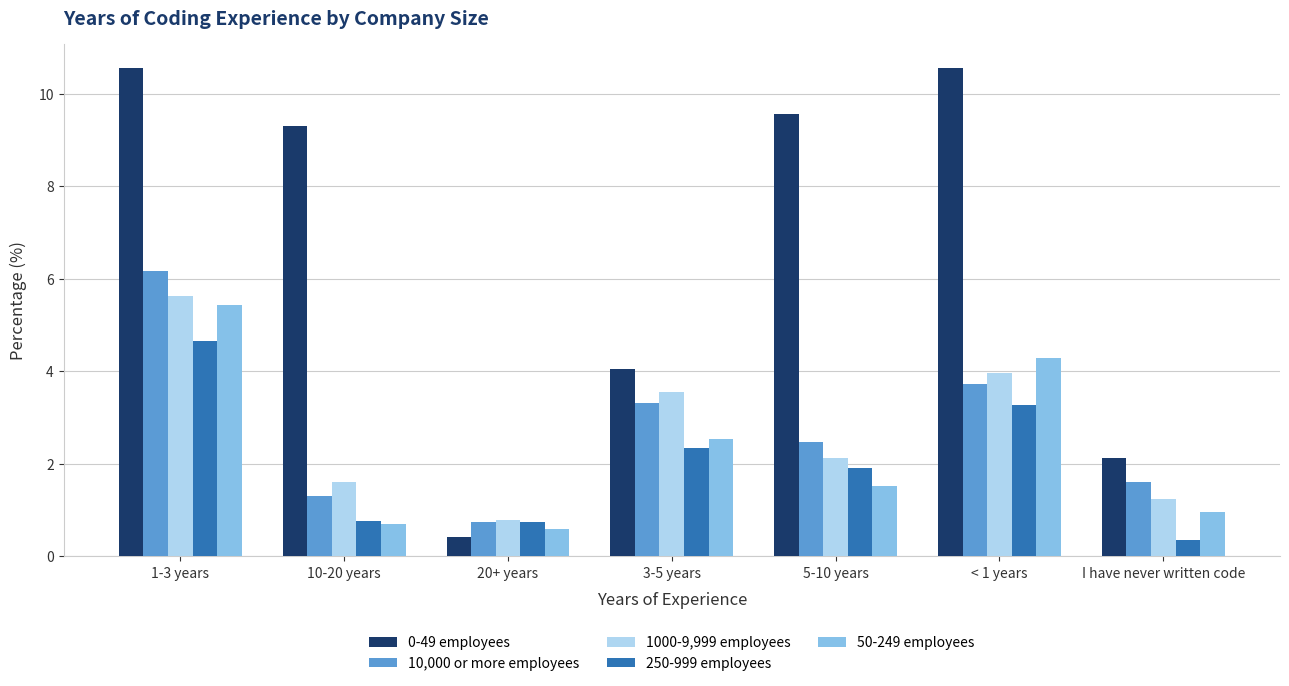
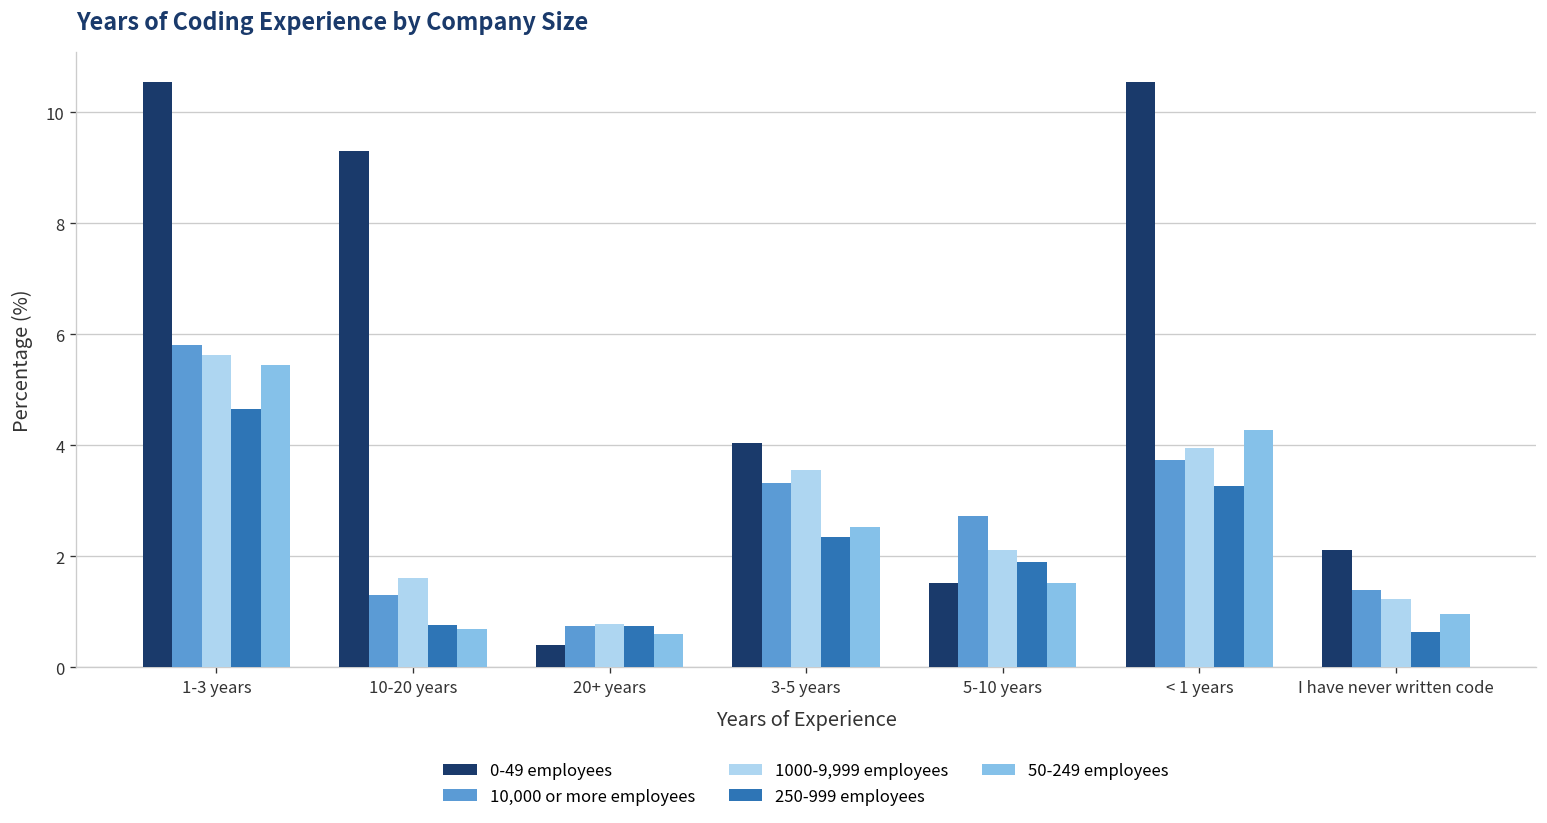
  {
    "0-49 employees": {
      "1-3 years": 10.6,
      "10-20 years": 9.3,
      "20+ years": 0.4,
      "3-5 years": 4.1,
-     "5-10 years": 9.6,
+     "5-10 years": 1.5,
      "< 1 years": 10.6,
      "I have never written code": 2.1
    },
    "10,000 or more employees": {
-     "1-3 years": 6.2,
+     "1-3 years": 5.8,
      "10-20 years": 1.3,
      "20+ years": 0.7,
      "3-5 years": 3.3,
-     "5-10 years": 2.5,
+     "5-10 years": 2.7,
      "< 1 years": 3.7,
-     "I have never written code": 1.6
+     "I have never written code": 1.4
    },
    "250-999 employees": {
      "1-3 years": 4.7,
      "10-20 years": 0.8,
      "20+ years": 0.7,
      "3-5 years": 2.4,
      "5-10 years": 1.9,
      "< 1 years": 3.3,
-     "I have never written code": 0.4
+     "I have never written code": 0.6
    }
  }
